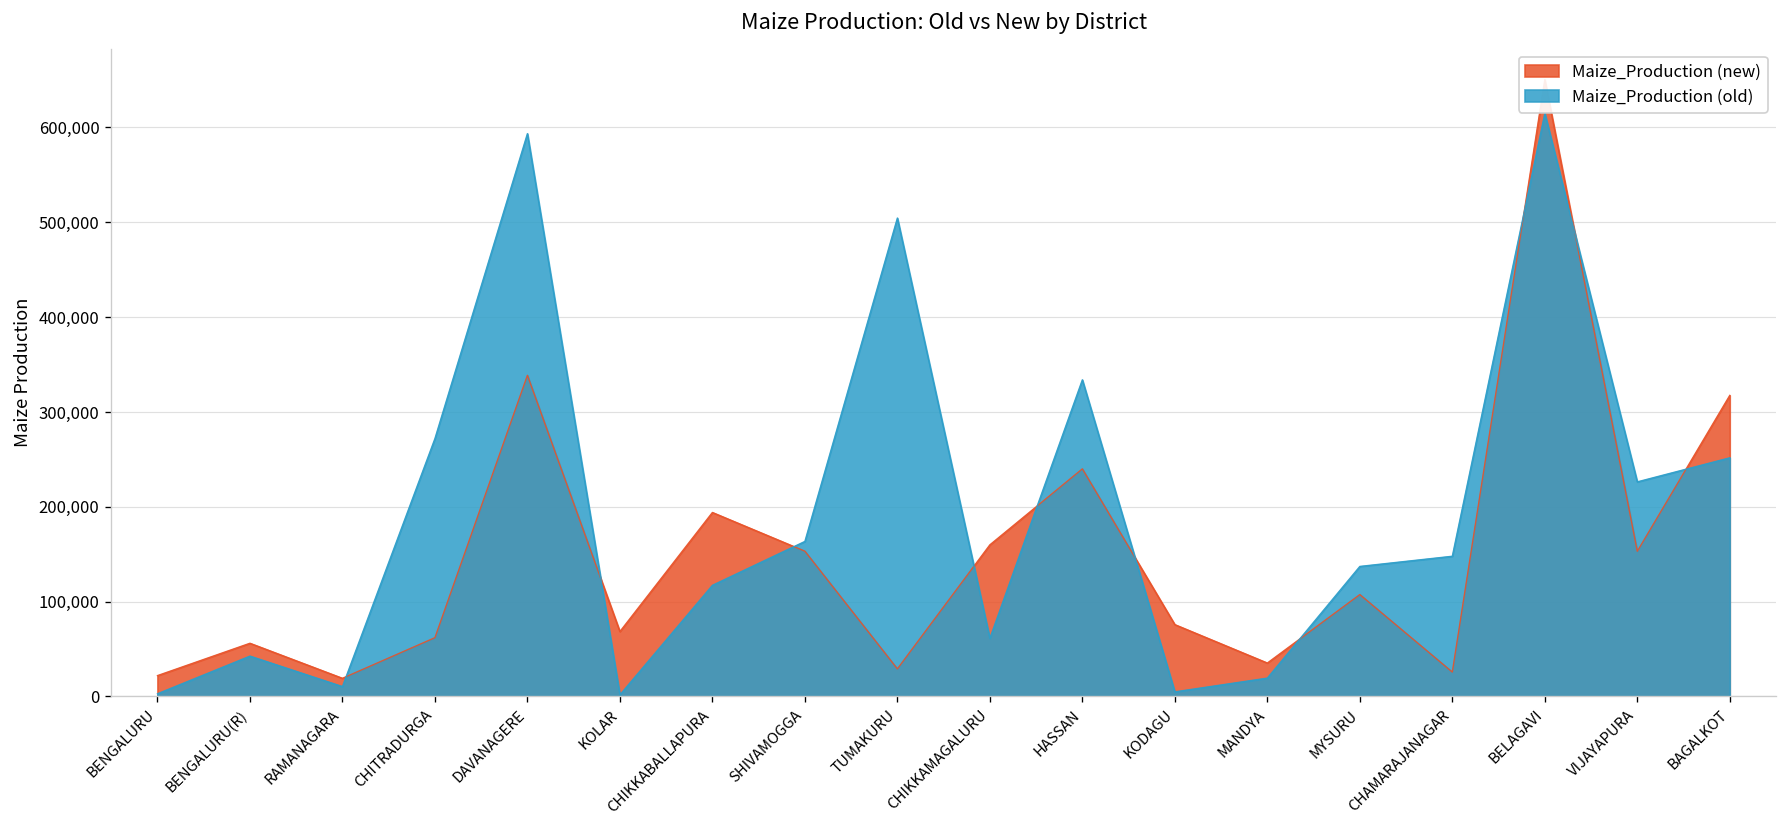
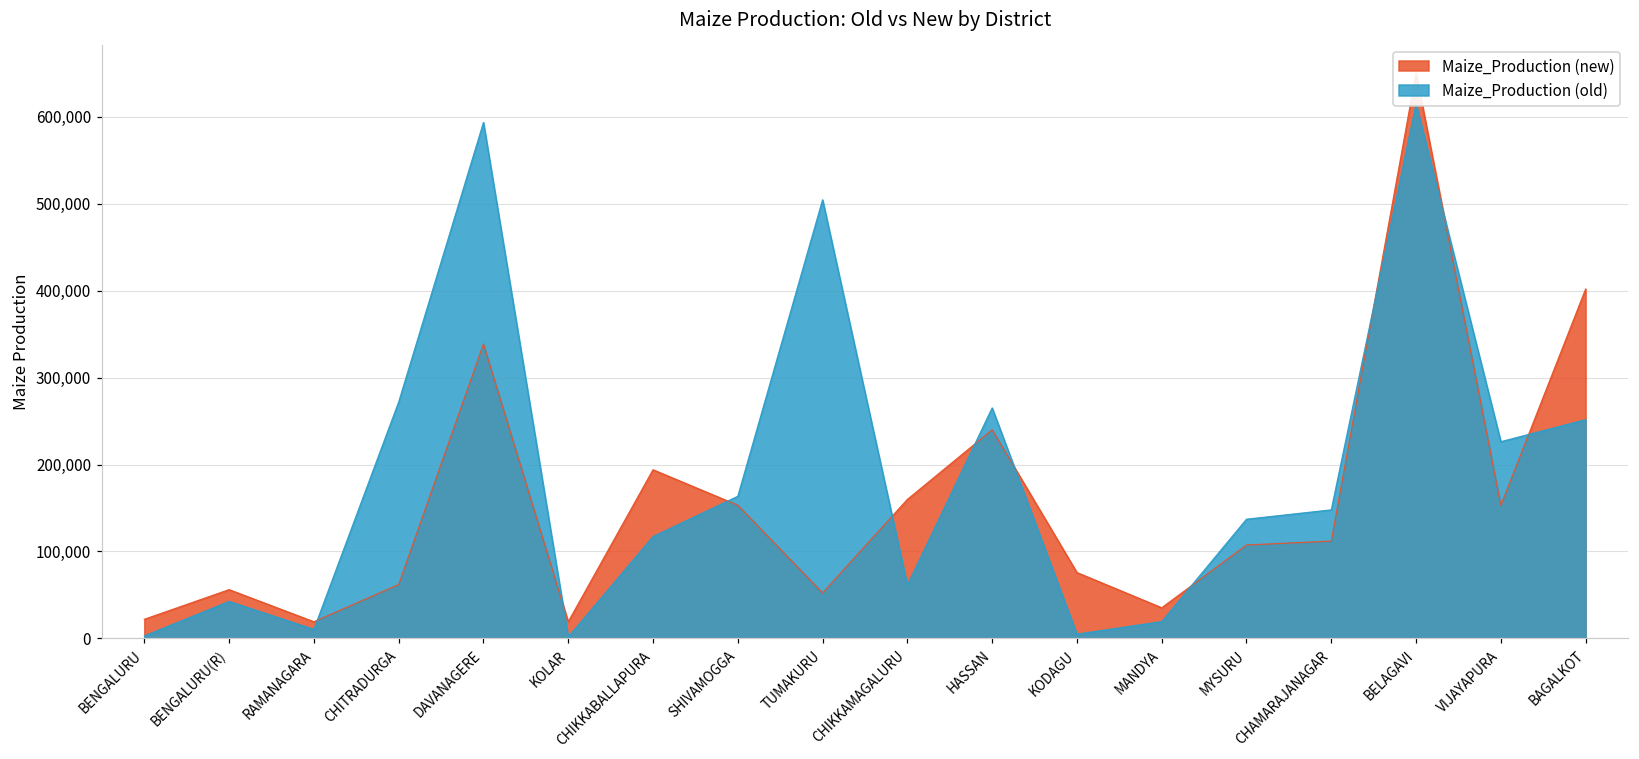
  {
    "Maize_Production (new)": {
      "BENGALURU": "20,000",
      "BENGALURU(R)": "60,000",
      "RAMANAGARA": "20,000",
      "CHITRADURGA": "60,000",
      "DAVANAGERE": "340,000",
-     "KOLAR": "70,000",
+     "KOLAR": "20,000",
      "CHIKKABALLAPURA": "190,000",
      "SHIVAMOGGA": "150,000",
-     "TUMAKURU": "30,000",
+     "TUMAKURU": "50,000",
      "CHIKKAMAGALURU": "160,000",
      "HASSAN": "240,000",
      "KODAGU": "80,000",
      "MANDYA": "40,000",
      "MYSURU": "110,000",
-     "CHAMARAJANAGAR": "30,000",
+     "CHAMARAJANAGAR": "110,000",
      "VIJAYAPURA": "150,000",
-     "BAGALKOT": "320,000"
+     "BAGALKOT": "400,000"
    },
    "Maize_Production (old)": {
      "BENGALURU": "0",
      "BENGALURU(R)": "40,000",
      "RAMANAGARA": "10,000",
      "CHITRADURGA": "270,000",
      "DAVANAGERE": "590,000",
      "KOLAR": "0",
      "CHIKKABALLAPURA": "120,000",
      "SHIVAMOGGA": "160,000",
      "TUMAKURU": "500,000",
      "CHIKKAMAGALURU": "60,000",
-     "HASSAN": "330,000",
+     "HASSAN": "270,000",
      "KODAGU": "0",
      "MANDYA": "20,000",
      "MYSURU": "140,000",
      "CHAMARAJANAGAR": "150,000",
      "VIJAYAPURA": "230,000",
      "BAGALKOT": "250,000"
    }
  }
